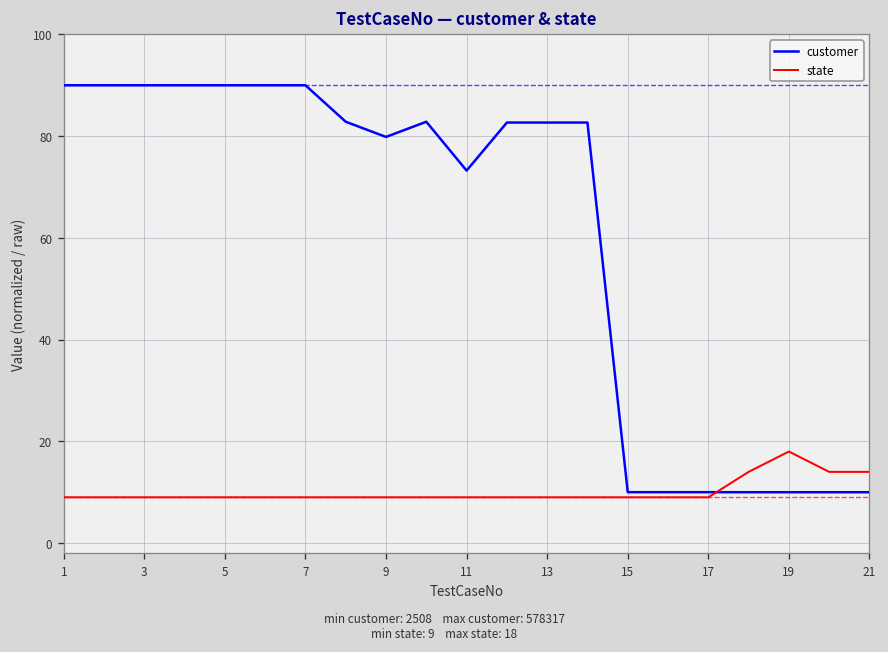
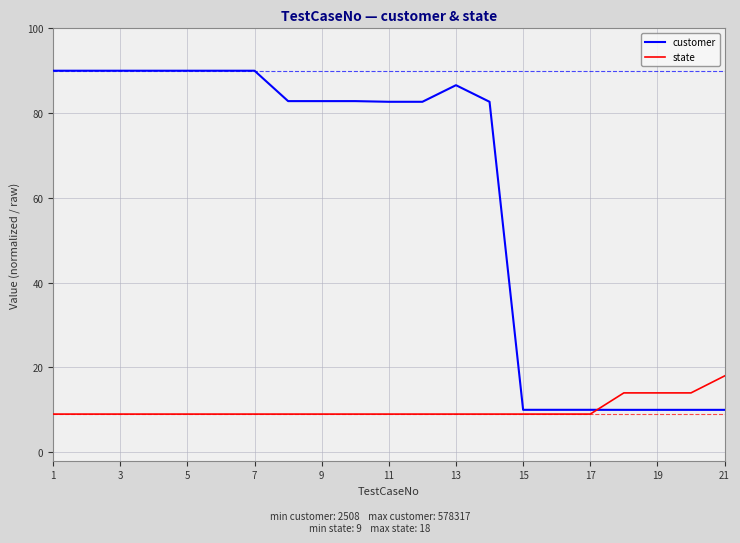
  {
    "customer": {
      "1": 90,
      "3": 90,
      "5": 90,
      "7": 90,
-     "9": 80,
-     "11": 73,
-     "13": 83,
+     "9": 83,
+     "11": 83,
+     "13": 87,
      "15": 10,
      "17": 10,
      "19": 10,
      "21": 10
    },
    "state": {
      "1": 9,
      "3": 9,
      "5": 9,
      "7": 9,
      "9": 9,
      "11": 9,
      "13": 9,
      "15": 9,
      "17": 9,
-     "19": 18,
-     "21": 14
+     "19": 14,
+     "21": 18
    }
  }
